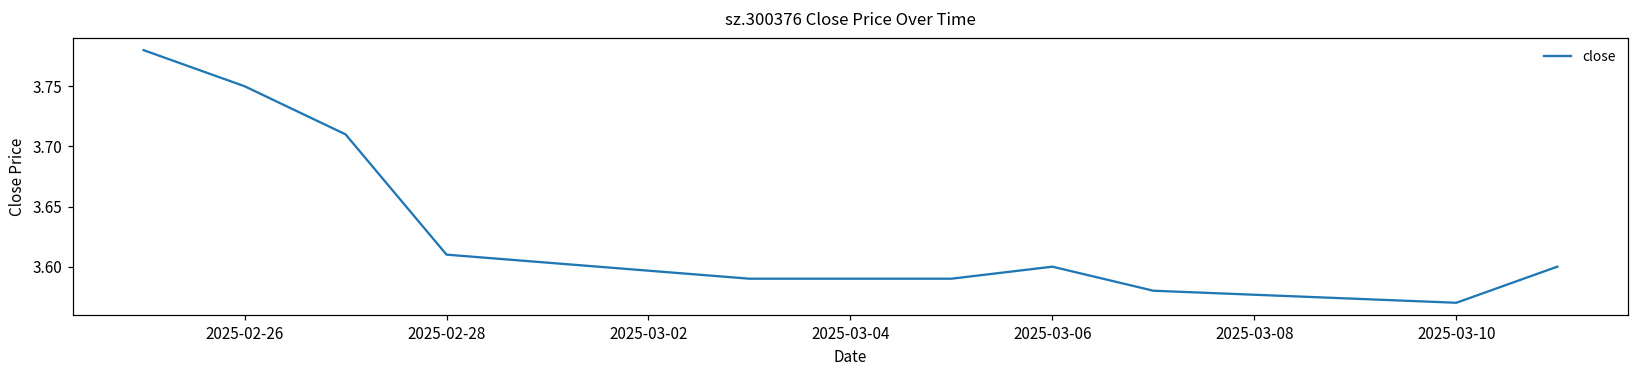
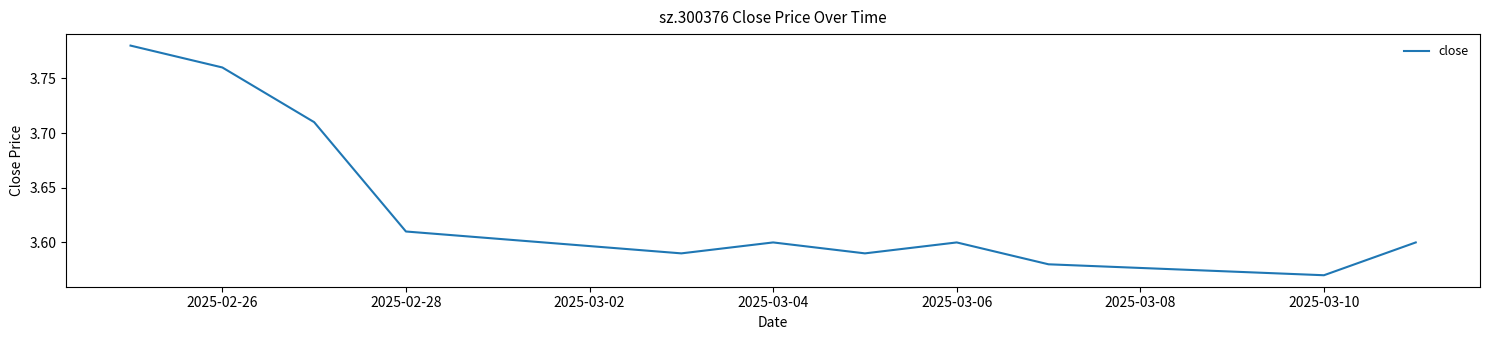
  {
-   "2025-02-26": 3.75,
+   "2025-02-26": 3.76,
    "2025-02-28": 3.61,
-   "2025-03-04": 3.59,
+   "2025-03-04": 3.60,
    "2025-03-06": 3.60,
    "2025-03-10": 3.57
  }
